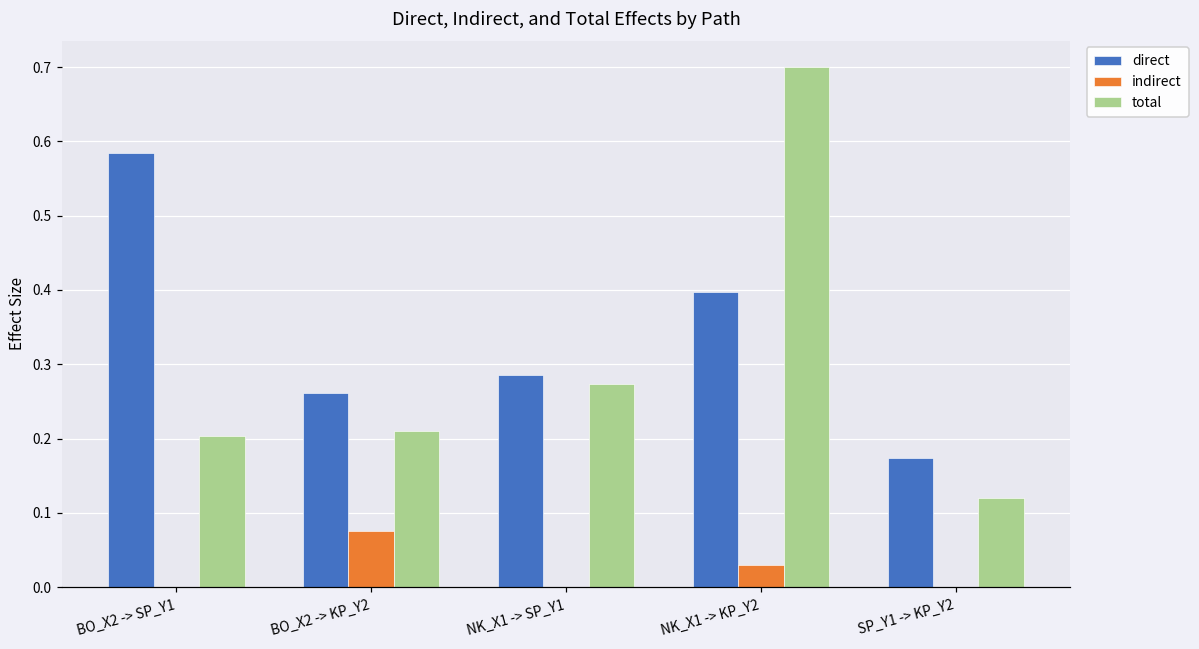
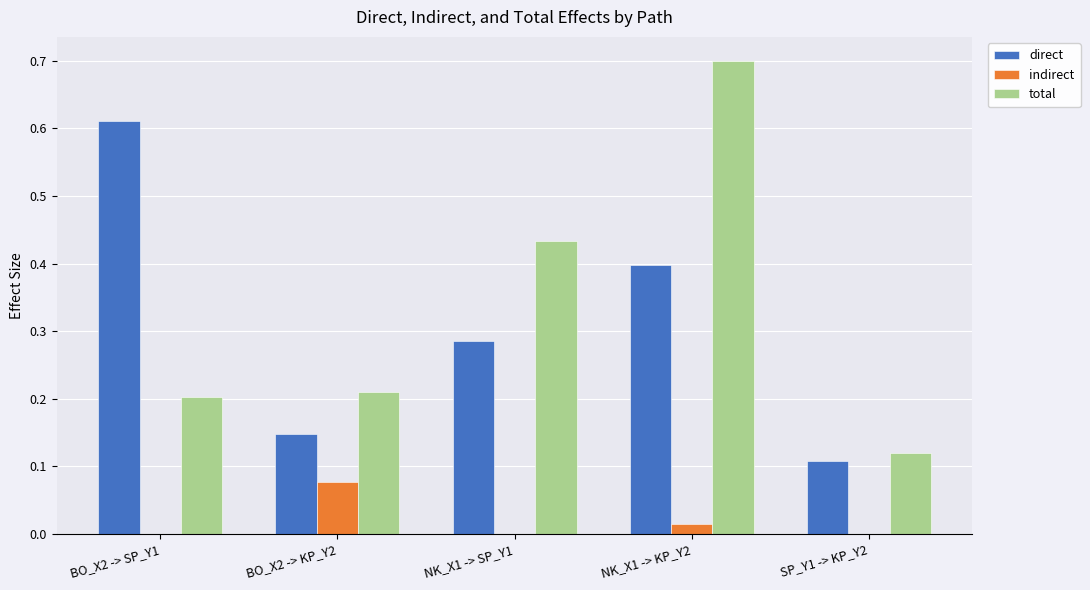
  {
    "direct": {
-     "BO_X2 -> SP_Y1": 0.58,
-     "BO_X2 -> KP_Y2": 0.26,
+     "BO_X2 -> SP_Y1": 0.61,
+     "BO_X2 -> KP_Y2": 0.15,
      "NK_X1 -> SP_Y1": 0.29,
      "NK_X1 -> KP_Y2": 0.40,
-     "SP_Y1 -> KP_Y2": 0.17
+     "SP_Y1 -> KP_Y2": 0.11
    },
    "indirect": {
      "BO_X2 -> SP_Y1": 0.00,
      "BO_X2 -> KP_Y2": 0.08,
      "NK_X1 -> SP_Y1": 0.00,
-     "NK_X1 -> KP_Y2": 0.03,
+     "NK_X1 -> KP_Y2": 0.02,
      "SP_Y1 -> KP_Y2": 0.00
    },
    "total": {
      "BO_X2 -> SP_Y1": 0.20,
      "BO_X2 -> KP_Y2": 0.21,
-     "NK_X1 -> SP_Y1": 0.27,
+     "NK_X1 -> SP_Y1": 0.43,
      "NK_X1 -> KP_Y2": 0.70,
      "SP_Y1 -> KP_Y2": 0.12
    }
  }
